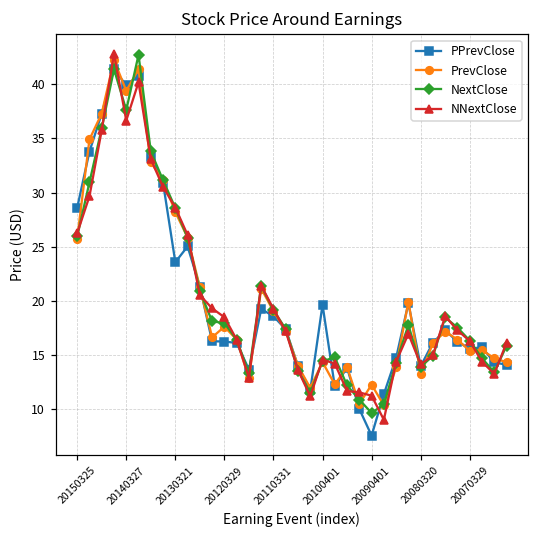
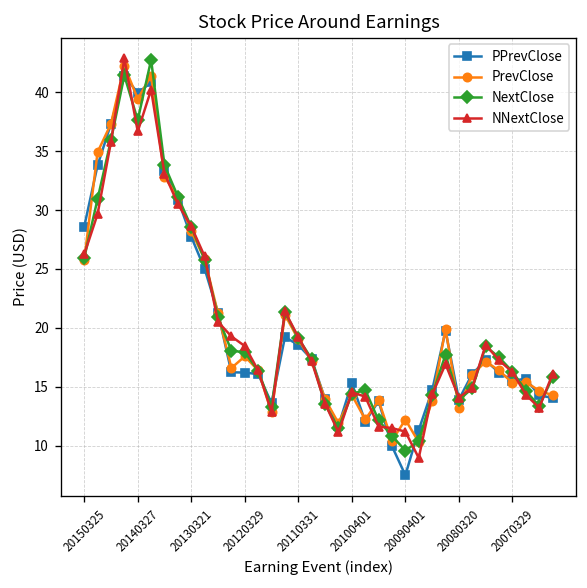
  {
    "PPrevClose": {
      "20150325": 29,
      "20140327": 40,
-     "20130321": 24,
+     "20130321": 28,
      "20120329": 16,
      "20110331": 19,
-     "20100401": 20,
+     "20100401": 15,
      "20090401": 8
    },
    "PrevClose": {
      "20140327": 39,
      "20130321": 28,
      "20120329": 18,
      "20090401": 12,
      "20080320": 13
    },
    "NextClose": {
      "20140327": 38,
      "20120329": 18,
      "20090401": 10
    },
    "NNextClose": {
      "20150325": 26,
      "20140327": 37,
      "20120329": 18,
      "20090401": 11
    }
  }
